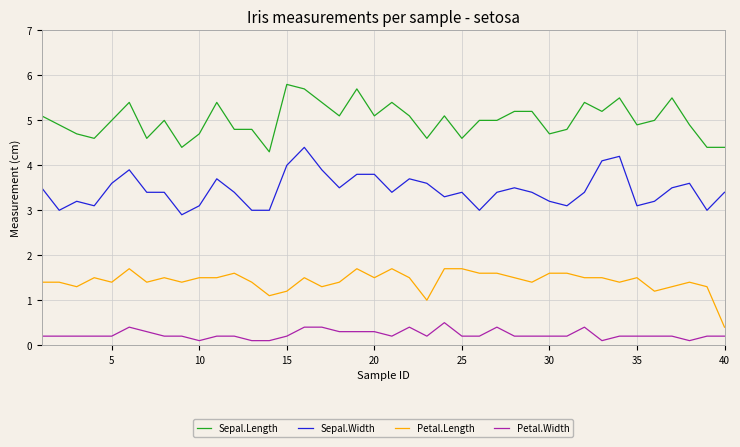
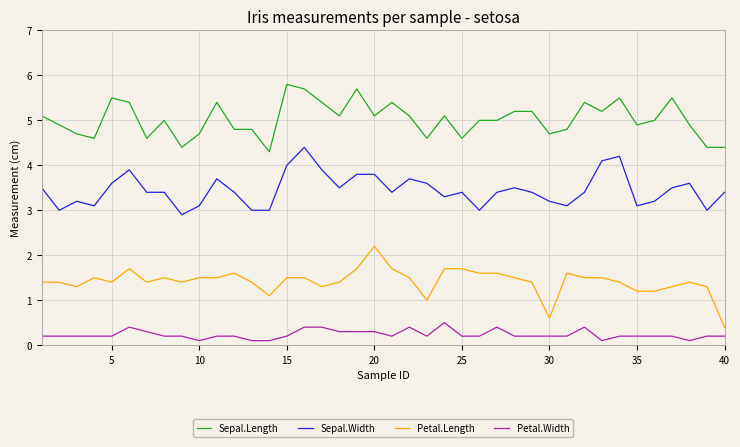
  {
    "Sepal.Length": {
-     "5": 5.0,
+     "5": 5.5,
      "10": 4.7,
      "15": 5.8,
      "20": 5.1,
      "25": 4.6,
      "30": 4.7,
      "35": 4.9,
      "40": 4.4
    },
    "Sepal.Width": {
      "5": 3.6,
      "10": 3.1,
      "15": 4.0,
      "20": 3.8,
      "25": 3.4,
      "30": 3.2,
      "35": 3.1,
      "40": 3.4
    },
    "Petal.Length": {
      "5": 1.4,
      "10": 1.5,
-     "15": 1.2,
-     "20": 1.5,
+     "15": 1.5,
+     "20": 2.2,
      "25": 1.7,
-     "30": 1.6,
-     "35": 1.5,
+     "30": 0.6,
+     "35": 1.2,
      "40": 0.4
    },
    "Petal.Width": {
      "5": 0.2,
      "10": 0.1,
      "15": 0.2,
      "20": 0.3,
      "25": 0.2,
      "30": 0.2,
      "35": 0.2,
      "40": 0.2
    }
  }
